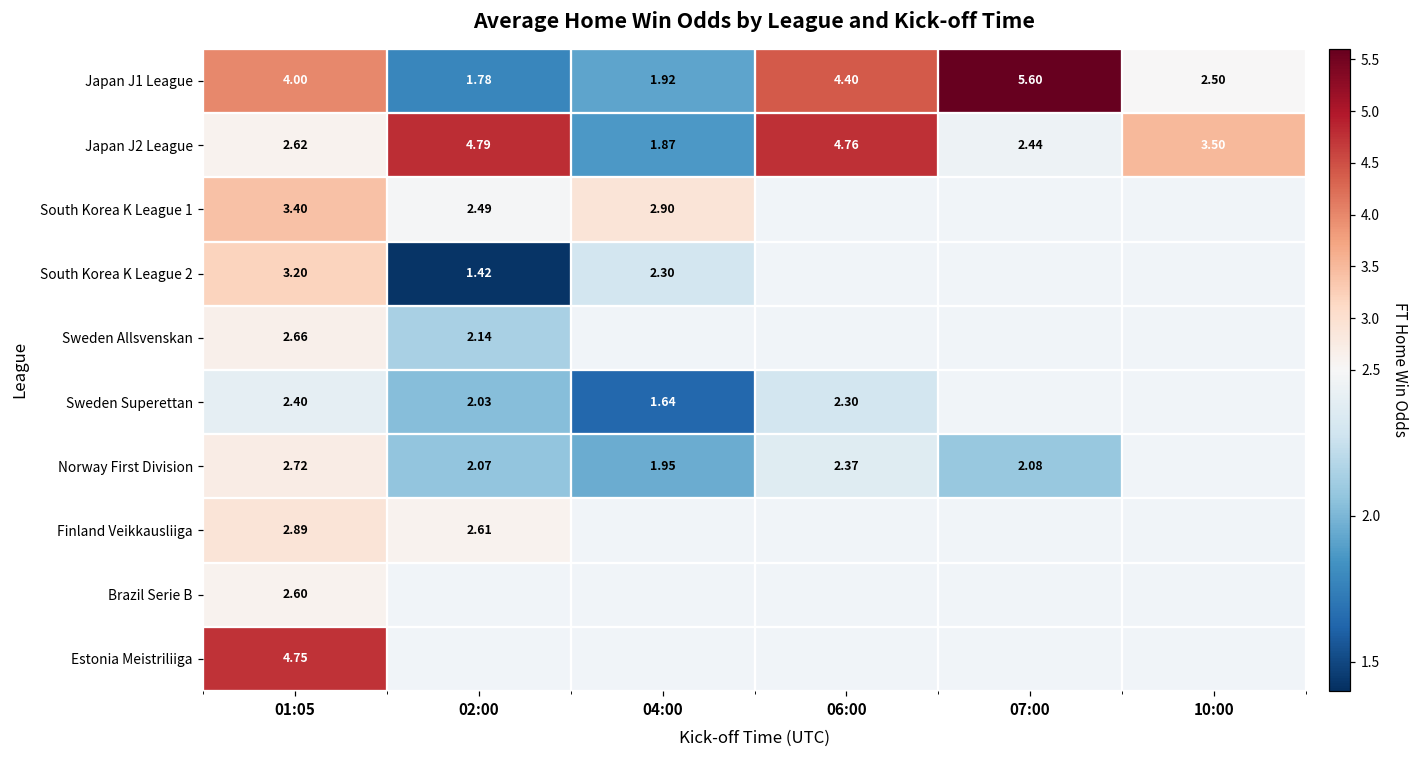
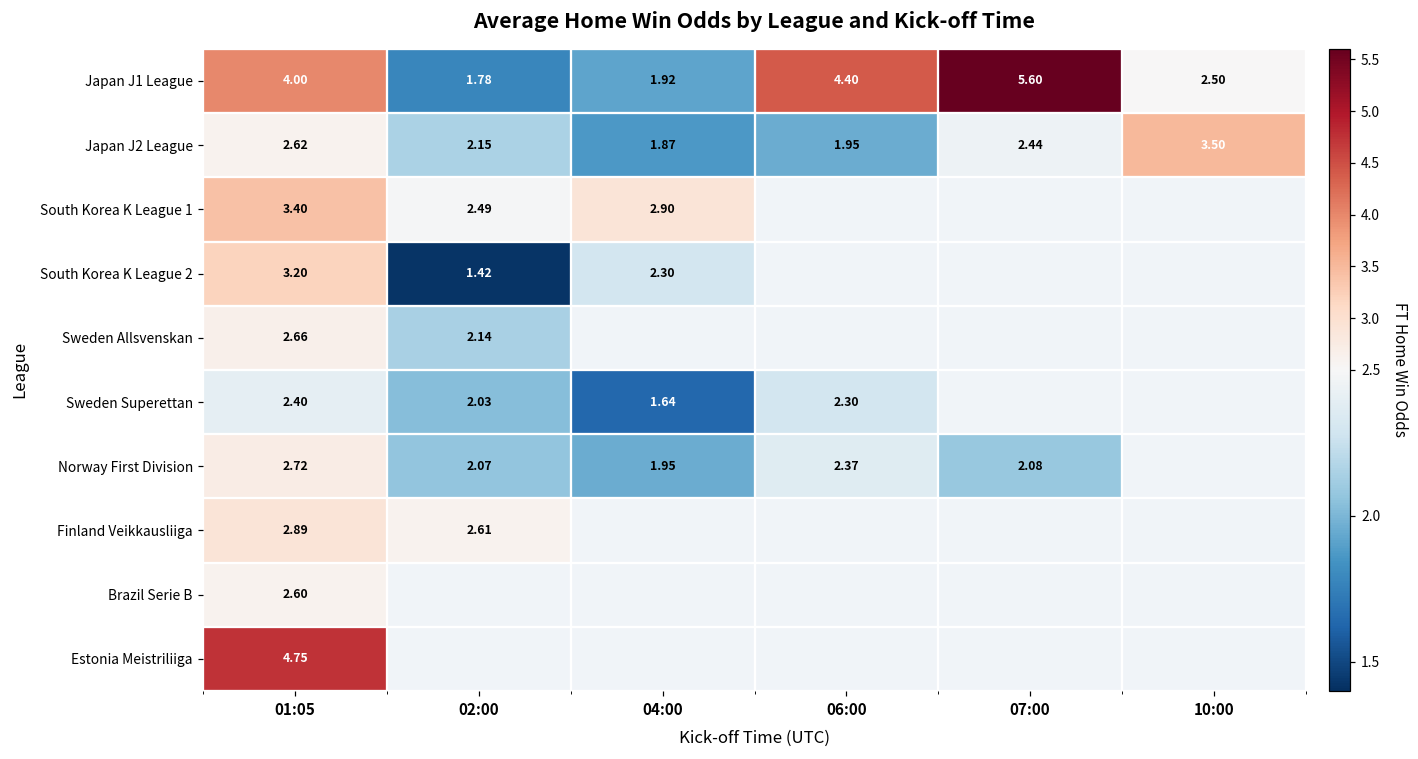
  {
    "Japan J1 League": {
      "01:05": 4.00,
      "02:00": 1.78,
      "04:00": 1.92,
      "06:00": 4.40,
      "07:00": 5.60,
      "10:00": 2.50
    },
    "Japan J2 League": {
      "01:05": 2.62,
-     "02:00": 4.79,
+     "02:00": 2.15,
      "04:00": 1.87,
-     "06:00": 4.76,
+     "06:00": 1.95,
      "07:00": 2.44,
      "10:00": 3.50
    },
    "South Korea K League 1": {
      "01:05": 3.40,
      "02:00": 2.49,
      "04:00": 2.90
    },
    "South Korea K League 2": {
      "01:05": 3.20,
      "02:00": 1.42,
      "04:00": 2.30
    },
    "Sweden Allsvenskan": {
      "01:05": 2.66,
      "02:00": 2.14
    },
    "Sweden Superettan": {
      "01:05": 2.40,
      "02:00": 2.03,
      "04:00": 1.64,
      "06:00": 2.30
    },
    "Norway First Division": {
      "01:05": 2.72,
      "02:00": 2.07,
      "04:00": 1.95,
      "06:00": 2.37,
      "07:00": 2.08
    },
    "Finland Veikkausliiga": {
      "01:05": 2.89,
      "02:00": 2.61
    },
    "Brazil Serie B": {
      "01:05": 2.60
    },
    "Estonia Meistriliiga": {
      "01:05": 4.75
    }
  }
